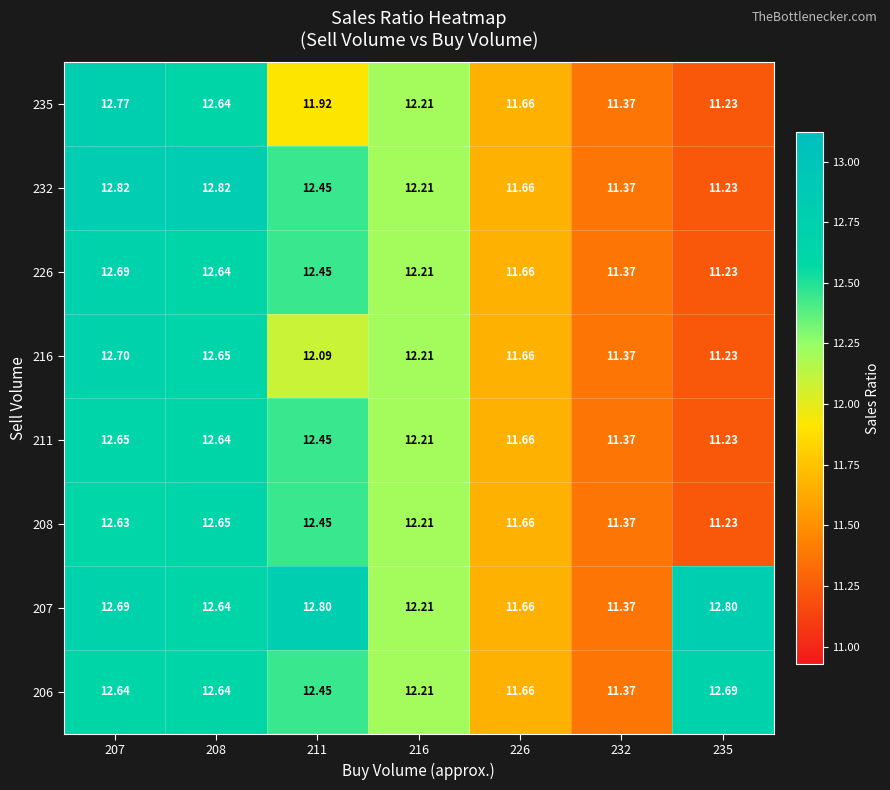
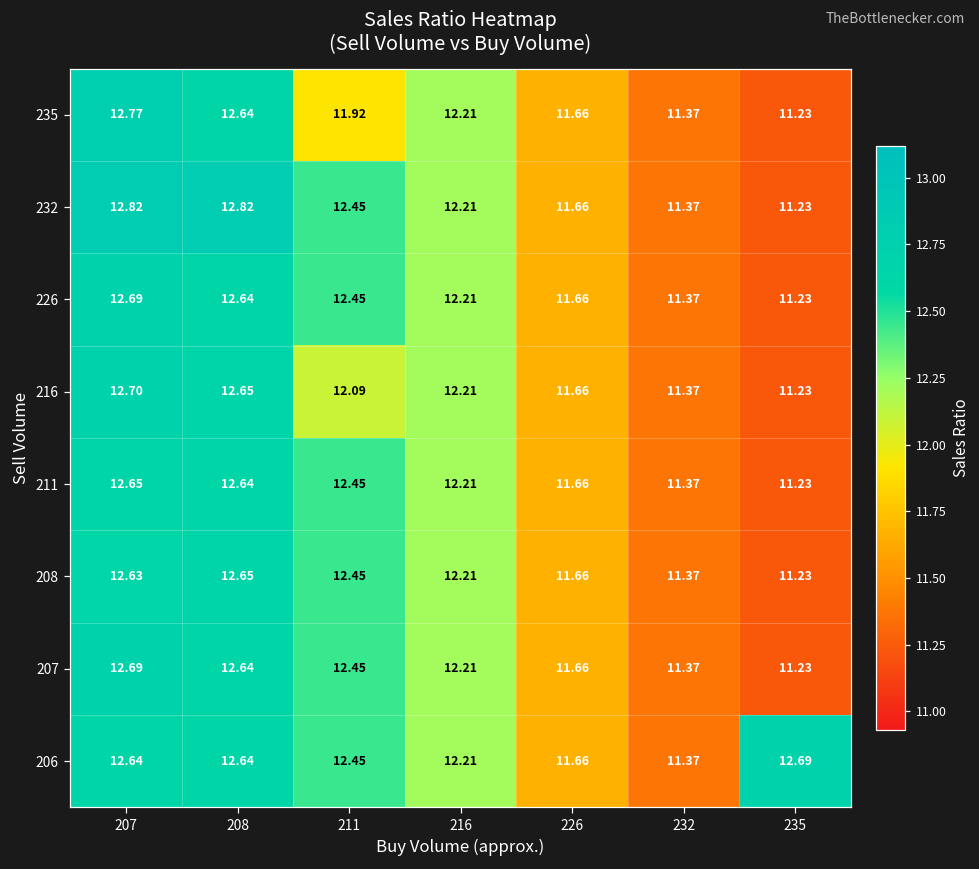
  {
    "235": {
      "207": 12.77,
      "208": 12.64,
      "211": 11.92,
      "216": 12.21,
      "226": 11.66,
      "232": 11.37,
      "235": 11.23
    },
    "232": {
      "207": 12.82,
      "208": 12.82,
      "211": 12.45,
      "216": 12.21,
      "226": 11.66,
      "232": 11.37,
      "235": 11.23
    },
    "226": {
      "207": 12.69,
      "208": 12.64,
      "211": 12.45,
      "216": 12.21,
      "226": 11.66,
      "232": 11.37,
      "235": 11.23
    },
    "216": {
      "207": 12.70,
      "208": 12.65,
      "211": 12.09,
      "216": 12.21,
      "226": 11.66,
      "232": 11.37,
      "235": 11.23
    },
    "211": {
      "207": 12.65,
      "208": 12.64,
      "211": 12.45,
      "216": 12.21,
      "226": 11.66,
      "232": 11.37,
      "235": 11.23
    },
    "208": {
      "207": 12.63,
      "208": 12.65,
      "211": 12.45,
      "216": 12.21,
      "226": 11.66,
      "232": 11.37,
      "235": 11.23
    },
    "207": {
      "207": 12.69,
      "208": 12.64,
-     "211": 12.80,
+     "211": 12.45,
      "216": 12.21,
      "226": 11.66,
      "232": 11.37,
-     "235": 12.80
+     "235": 11.23
    },
    "206": {
      "207": 12.64,
      "208": 12.64,
      "211": 12.45,
      "216": 12.21,
      "226": 11.66,
      "232": 11.37,
      "235": 12.69
    }
  }
